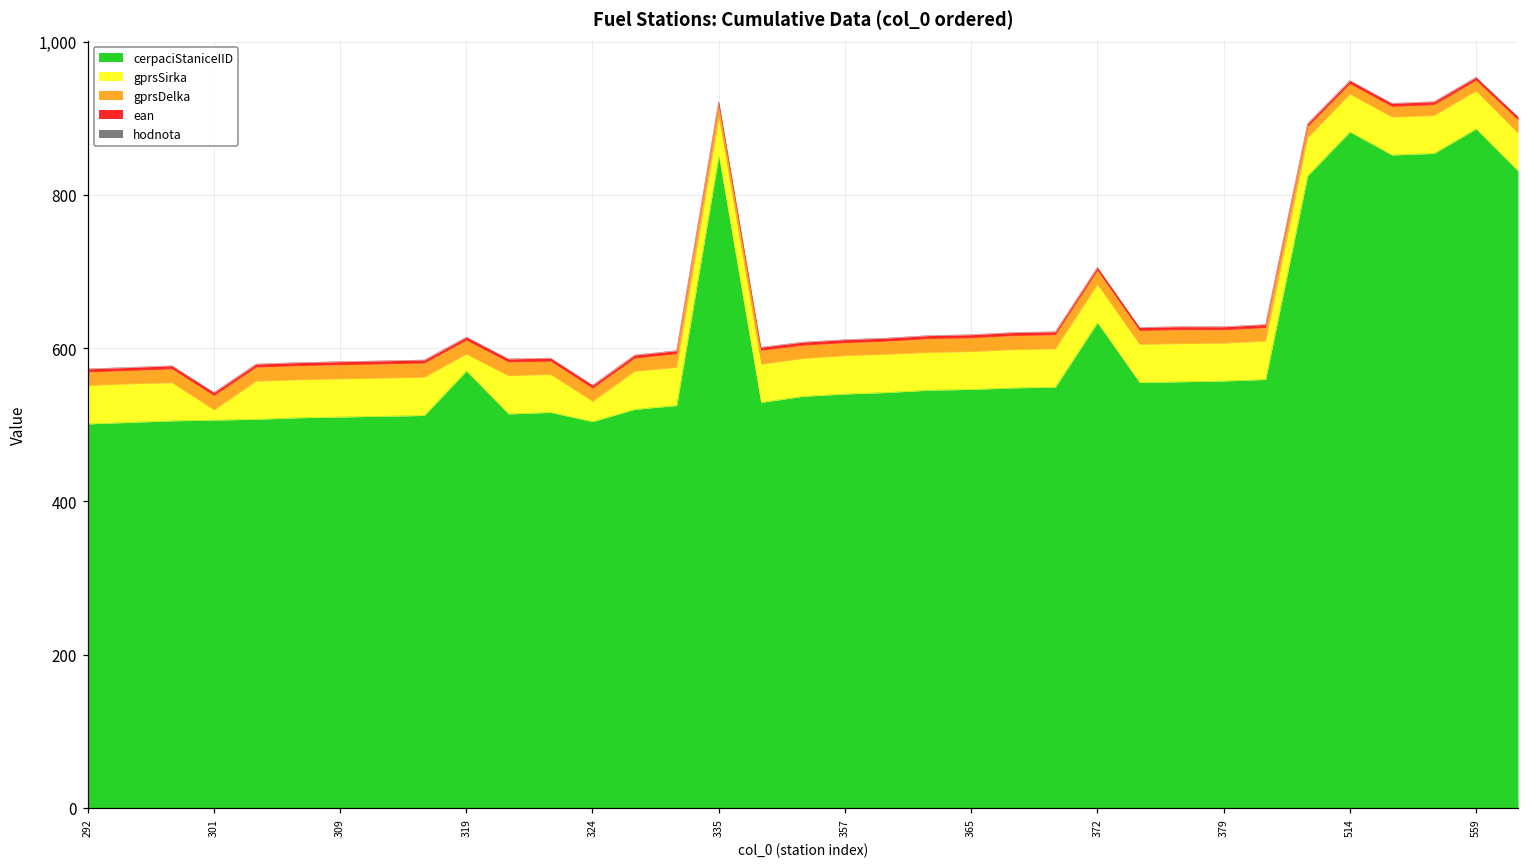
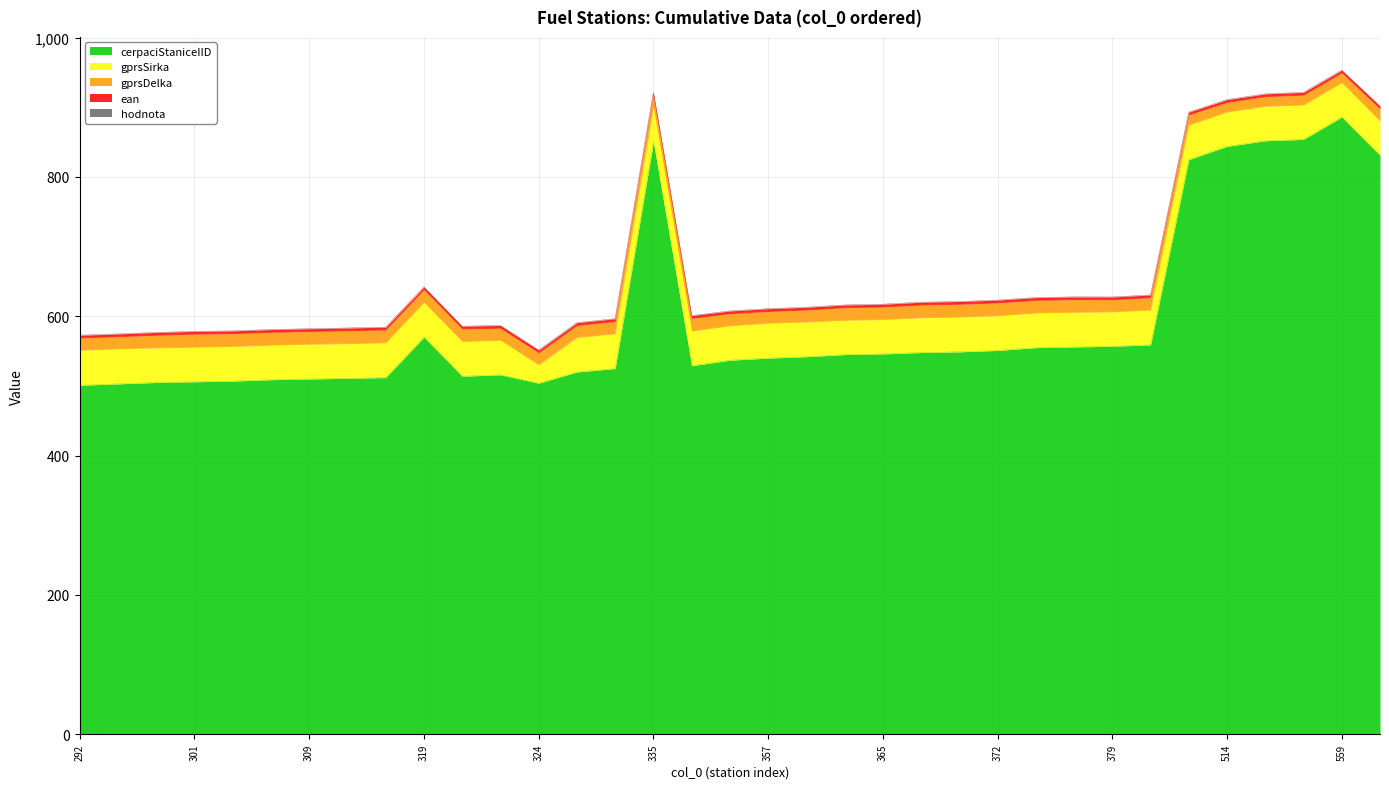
  {
    "cerpaciStaniceIID": {
      "292": 500,
      "301": 510,
      "309": 510,
      "319": 570,
      "324": 500,
      "335": 850,
      "357": 540,
      "365": 550,
-     "372": 630,
+     "372": 550,
      "379": 560,
-     "514": 880,
+     "514": 840,
      "559": 890
    },
    "gprsSirka": {
      "292": 50,
-     "301": 10,
+     "301": 50,
      "309": 50,
-     "319": 20,
+     "319": 50,
      "324": 30,
      "335": 50,
      "357": 50,
      "365": 50,
      "372": 50,
      "379": 50,
      "514": 50,
      "559": 50
    },
    "gprsDelka": {
      "292": 20,
      "301": 20,
      "309": 20,
      "319": 20,
      "324": 20,
      "335": 20,
      "357": 20,
      "365": 20,
      "372": 20,
      "379": 20,
      "514": 10,
      "559": 10
    },
    "hodnota": {
      "292": 0,
      "301": 0,
      "309": 0,
      "319": 0,
      "324": 0,
      "335": 0,
      "357": 0,
      "365": 0,
      "372": 0,
      "379": 0,
      "514": 0,
      "559": 0
    }
  }
